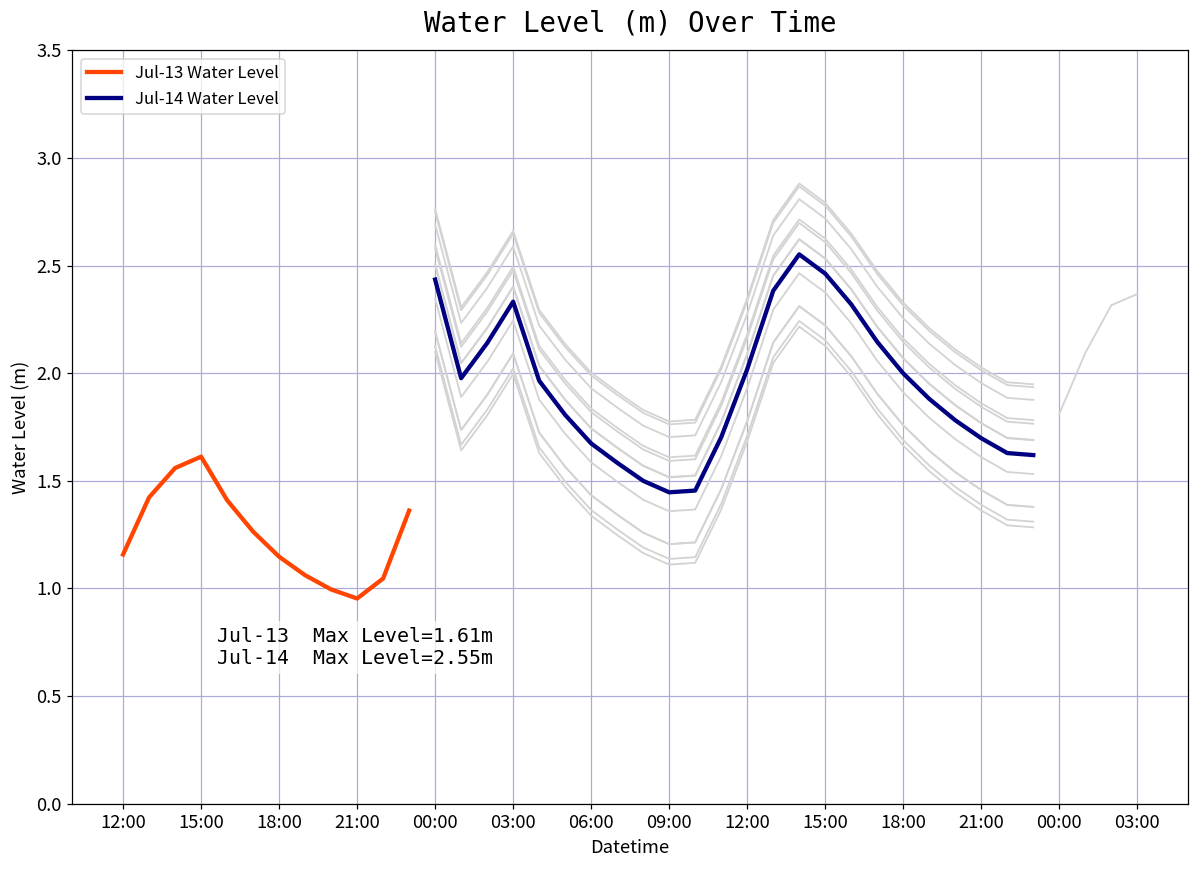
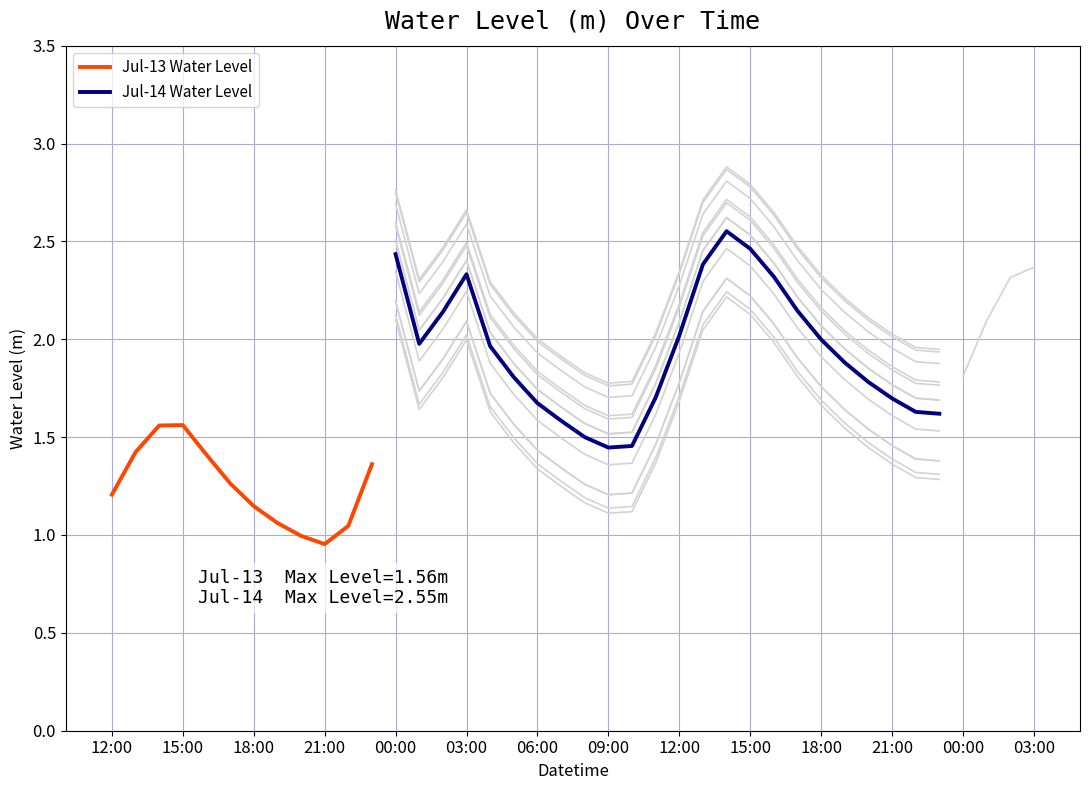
  {
    "Jul-13 Water Level": {
-     "12:00": "1.16",
-     "15:00": "1.61m"
+     "12:00": "1.21",
+     "15:00": "1.56m"
    },
    "Jul-14 Water Level": {
      "00:00": "2.43",
      "03:00": "2.33",
      "06:00": "1.67",
      "09:00": "1.45",
      "12:00": "2.02",
      "15:00": "2.46",
      "18:00": "2.00",
      "21:00": "1.70"
    }
  }
